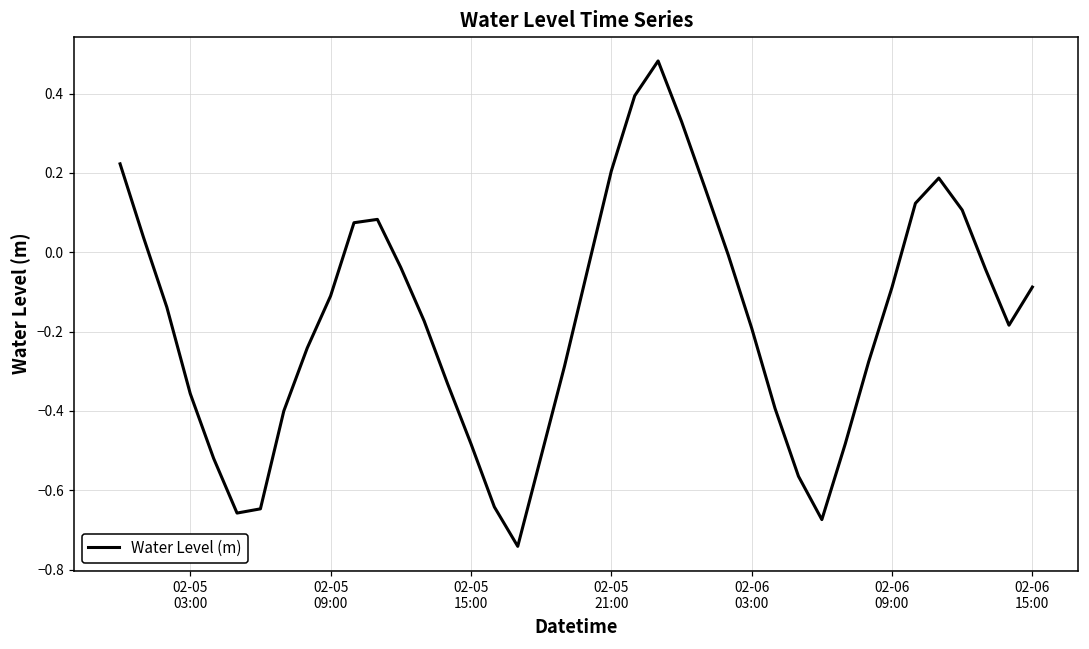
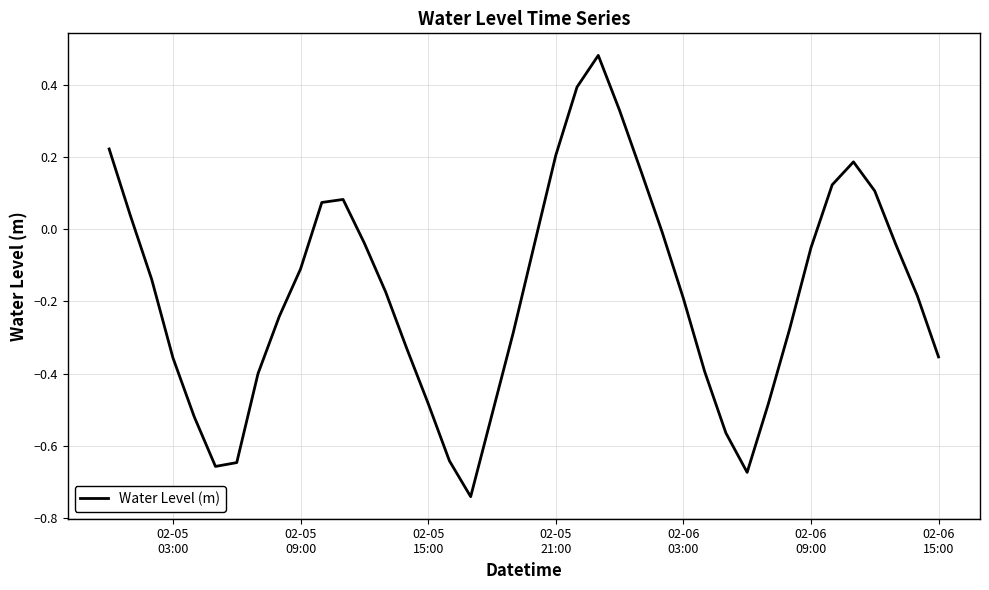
  {
    "02-05 03:00": -0.36,
    "02-05 09:00": -0.11,
    "02-05 15:00": -0.48,
    "02-05 21:00": 0.20,
    "02-06 03:00": -0.19,
-   "02-06 09:00": -0.09,
-   "02-06 15:00": -0.09
+   "02-06 09:00": -0.05,
+   "02-06 15:00": -0.35
  }
